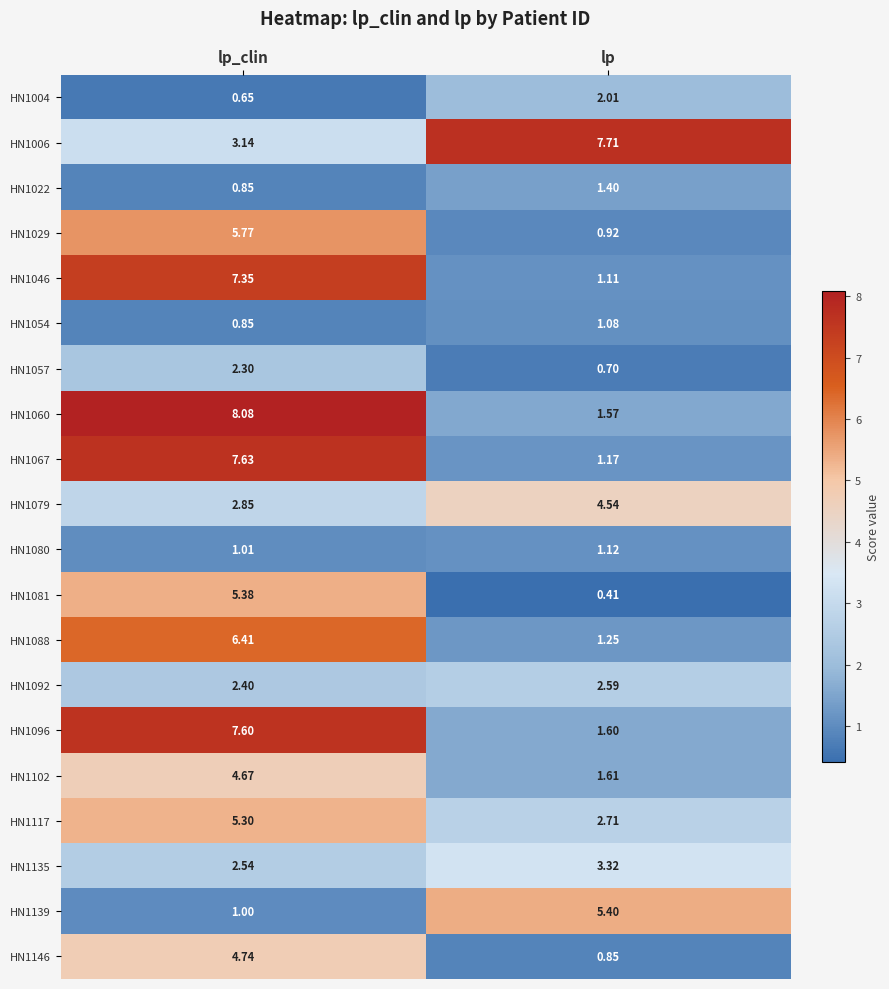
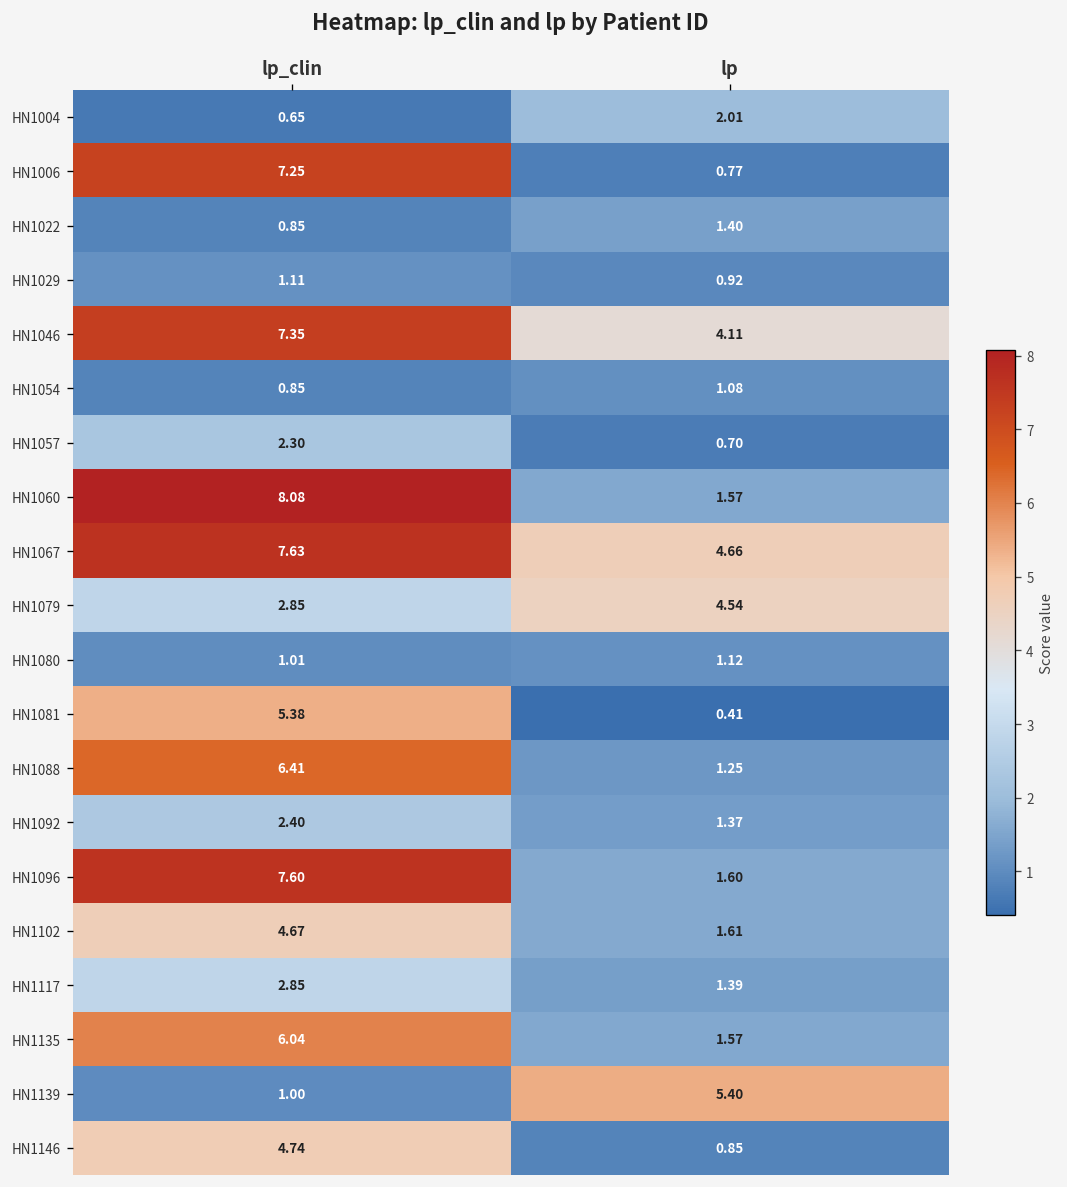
  {
    "HN1004": {
      "lp_clin": 0.65,
      "lp": 2.01
    },
    "HN1006": {
-     "lp_clin": 3.14,
-     "lp": 7.71
+     "lp_clin": 7.25,
+     "lp": 0.77
    },
    "HN1022": {
      "lp_clin": 0.85,
      "lp": 1.40
    },
    "HN1029": {
-     "lp_clin": 5.77,
+     "lp_clin": 1.11,
      "lp": 0.92
    },
    "HN1046": {
      "lp_clin": 7.35,
-     "lp": 1.11
+     "lp": 4.11
    },
    "HN1054": {
      "lp_clin": 0.85,
      "lp": 1.08
    },
    "HN1057": {
      "lp_clin": 2.30,
      "lp": 0.70
    },
    "HN1060": {
      "lp_clin": 8.08,
      "lp": 1.57
    },
    "HN1067": {
      "lp_clin": 7.63,
-     "lp": 1.17
+     "lp": 4.66
    },
    "HN1079": {
      "lp_clin": 2.85,
      "lp": 4.54
    },
    "HN1080": {
      "lp_clin": 1.01,
      "lp": 1.12
    },
    "HN1081": {
      "lp_clin": 5.38,
      "lp": 0.41
    },
    "HN1088": {
      "lp_clin": 6.41,
      "lp": 1.25
    },
    "HN1092": {
      "lp_clin": 2.40,
-     "lp": 2.59
+     "lp": 1.37
    },
    "HN1096": {
      "lp_clin": 7.60,
      "lp": 1.60
    },
    "HN1102": {
      "lp_clin": 4.67,
      "lp": 1.61
    },
    "HN1117": {
-     "lp_clin": 5.30,
-     "lp": 2.71
+     "lp_clin": 2.85,
+     "lp": 1.39
    },
    "HN1135": {
-     "lp_clin": 2.54,
-     "lp": 3.32
+     "lp_clin": 6.04,
+     "lp": 1.57
    },
    "HN1139": {
      "lp_clin": 1.00,
      "lp": 5.40
    },
    "HN1146": {
      "lp_clin": 4.74,
      "lp": 0.85
    }
  }
